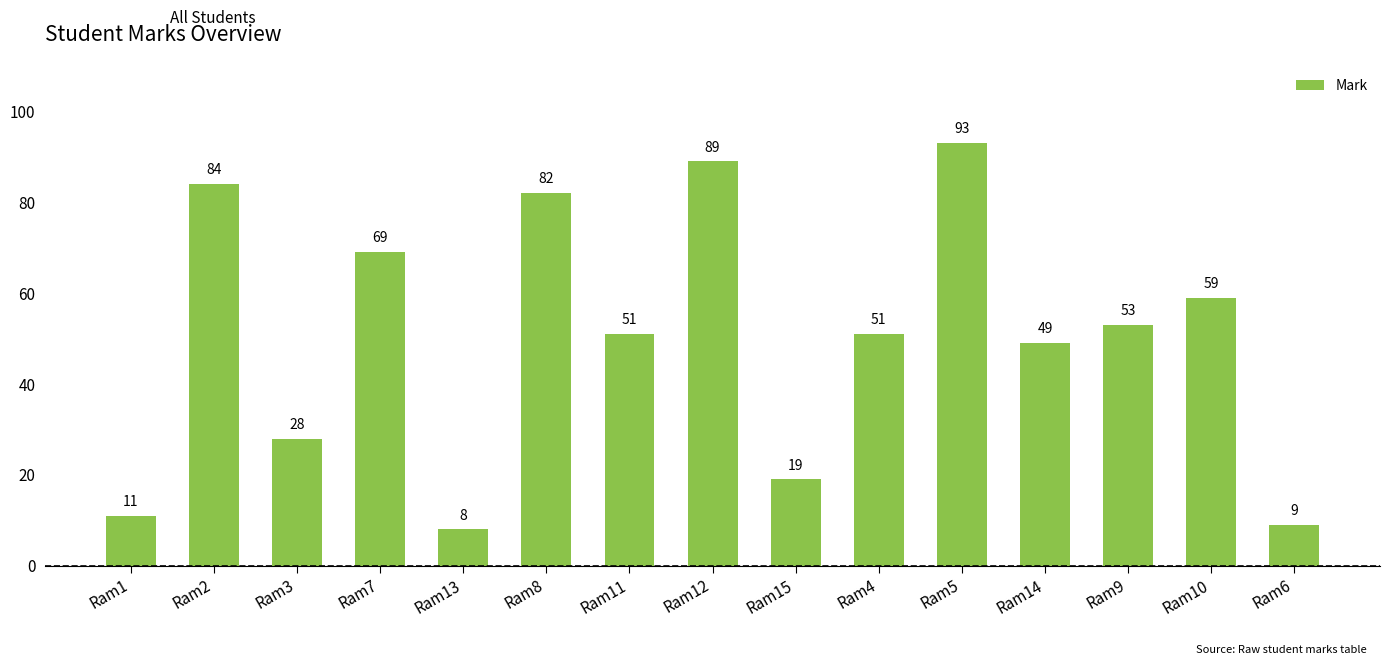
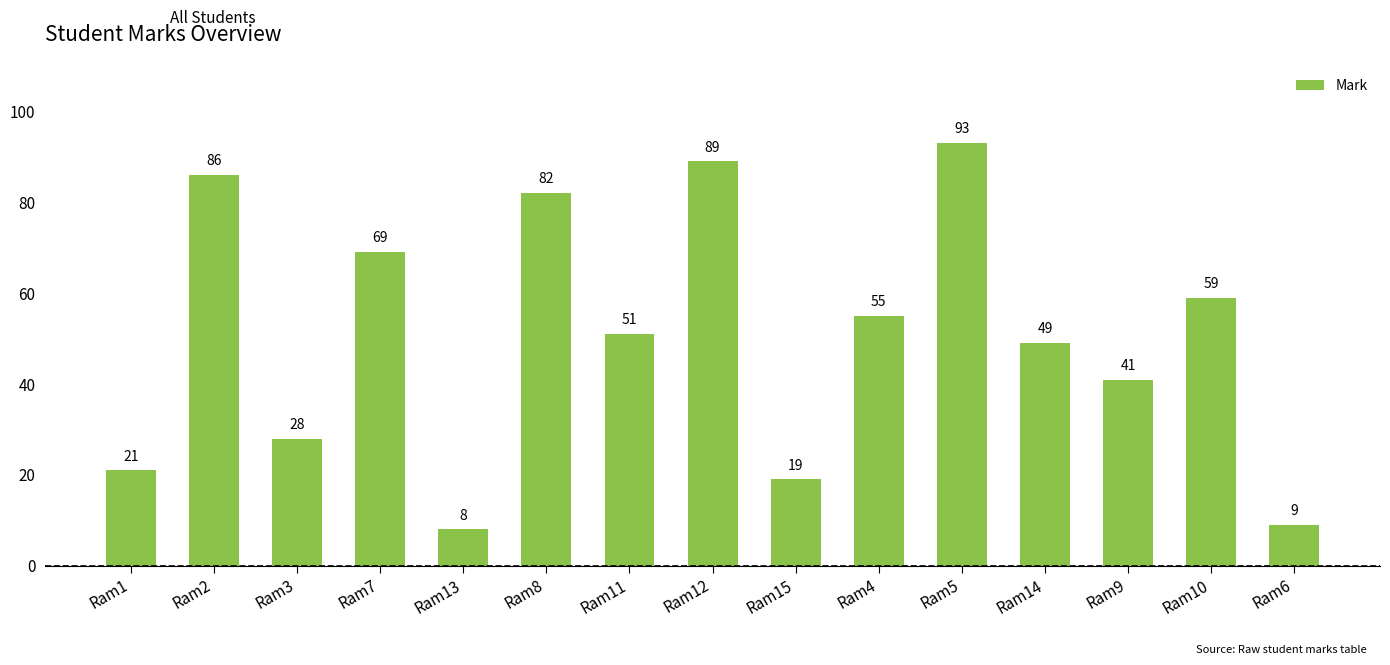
  {
-   "Ram1": 11,
-   "Ram2": 84,
+   "Ram1": 21,
+   "Ram2": 86,
    "Ram3": 28,
    "Ram7": 69,
    "Ram13": 8,
    "Ram8": 82,
    "Ram11": 51,
    "Ram12": 89,
    "Ram15": 19,
-   "Ram4": 51,
+   "Ram4": 55,
    "Ram5": 93,
    "Ram14": 49,
-   "Ram9": 53,
+   "Ram9": 41,
    "Ram10": 59,
    "Ram6": 9
  }
